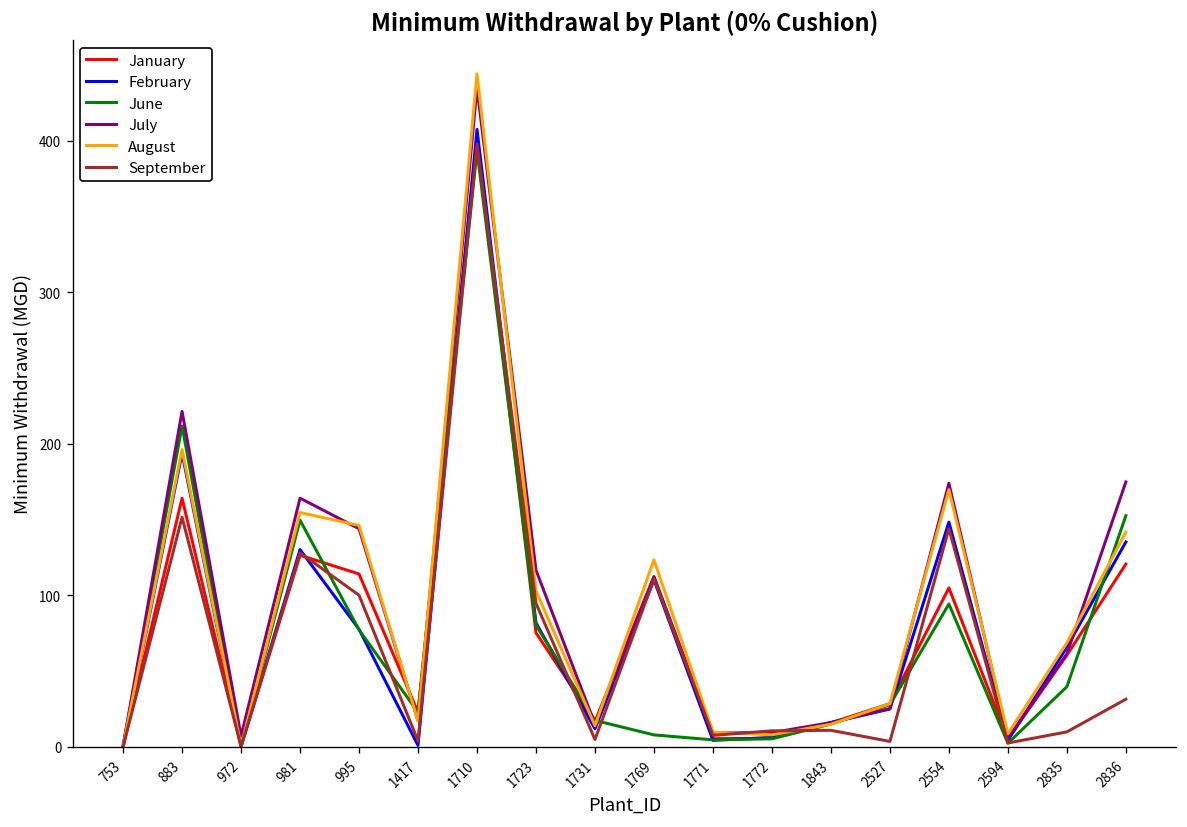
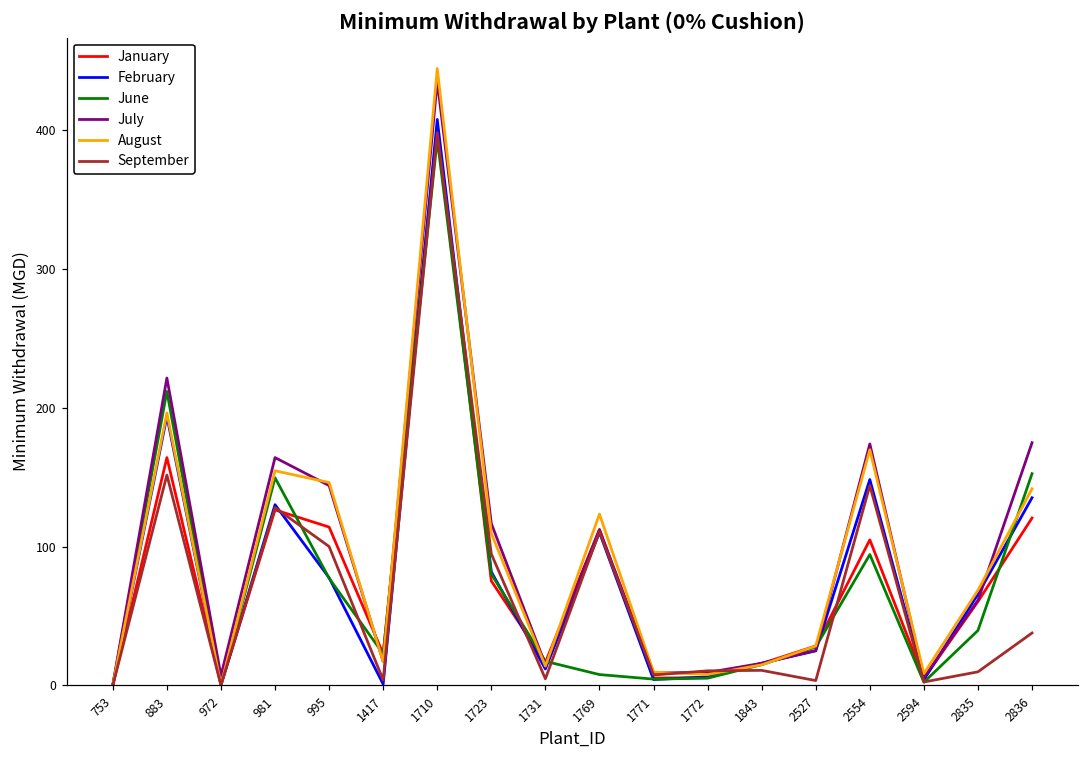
  {
    "January": {
      "883": 164,
      "995": 114,
      "1710": 402,
      "1723": 75,
      "2554": 105,
      "2836": 121
    },
    "February": {
      "883": 194,
      "981": 130,
      "1417": 1,
      "1710": 408,
      "1731": 12,
      "2554": 148,
      "2835": 66,
      "2836": 135
    },
    "June": {
      "883": 212,
      "981": 150,
      "1710": 393,
      "1769": 8,
      "2554": 94,
      "2835": 40,
      "2836": 152
    },
    "July": {
      "883": 221,
      "972": 7,
      "981": 164,
      "995": 144,
      "1710": 435,
      "1723": 117,
      "2554": 174,
      "2836": 175
    },
    "August": {
      "883": 196,
      "981": 155,
      "995": 146,
      "1710": 444,
-     "1723": 103,
+     "1723": 109,
      "1769": 123,
      "2554": 170,
      "2594": 8,
      "2835": 69,
      "2836": 142
    },
    "September": {
      "883": 152,
      "995": 100,
      "1417": 4,
      "1710": 398,
      "1723": 95,
      "1731": 5,
      "1843": 11,
      "2527": 3,
      "2554": 144,
      "2835": 10,
-     "2836": 31
+     "2836": 38
    }
  }
